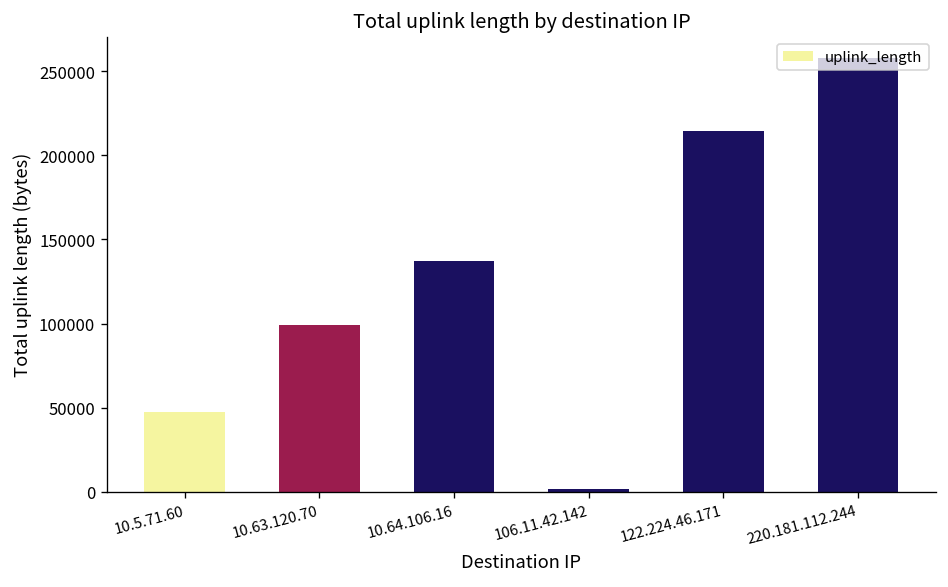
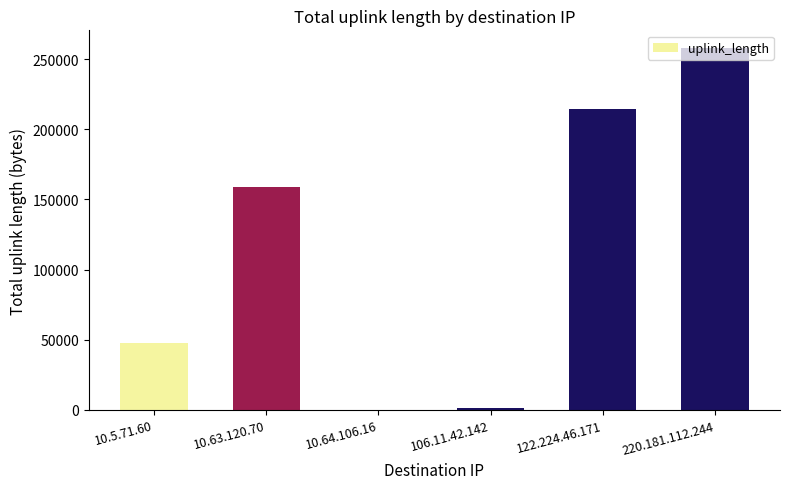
  {
    "10.5.71.60": 48000,
-   "10.63.120.70": 99000,
-   "10.64.106.16": 137000,
+   "10.63.120.70": 159000,
+   "10.64.106.16": 0,
    "122.224.46.171": 214000
  }
